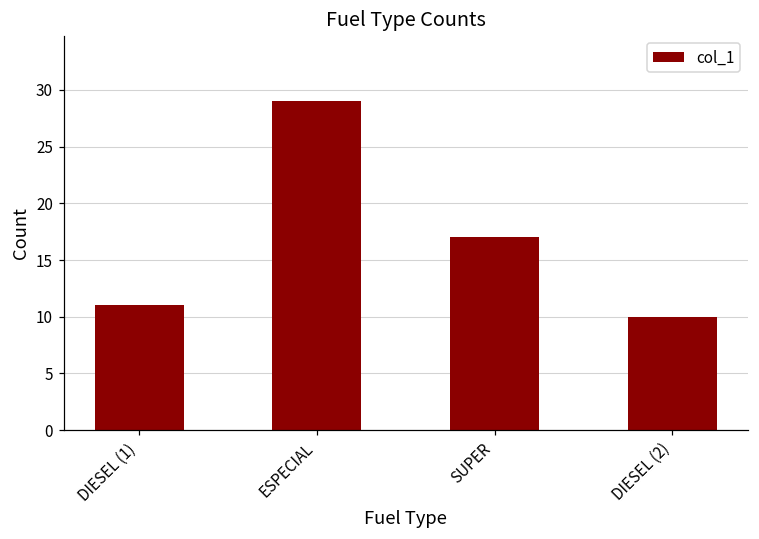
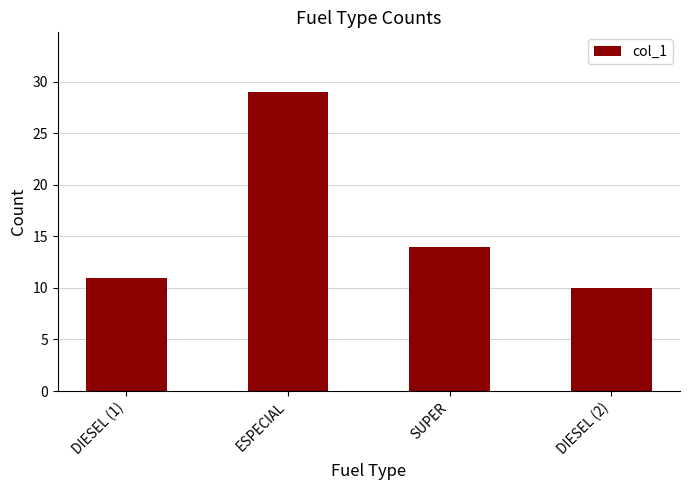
  {
    "DIESEL (1)": 11,
    "ESPECIAL": 29,
-   "SUPER": 17,
+   "SUPER": 14,
    "DIESEL (2)": 10
  }
